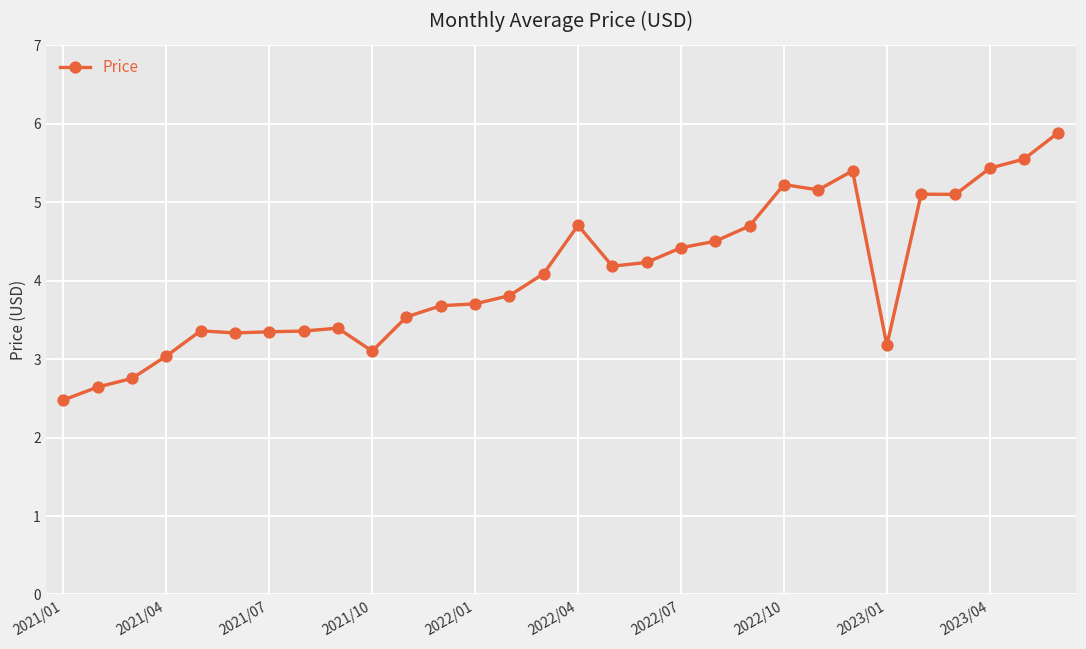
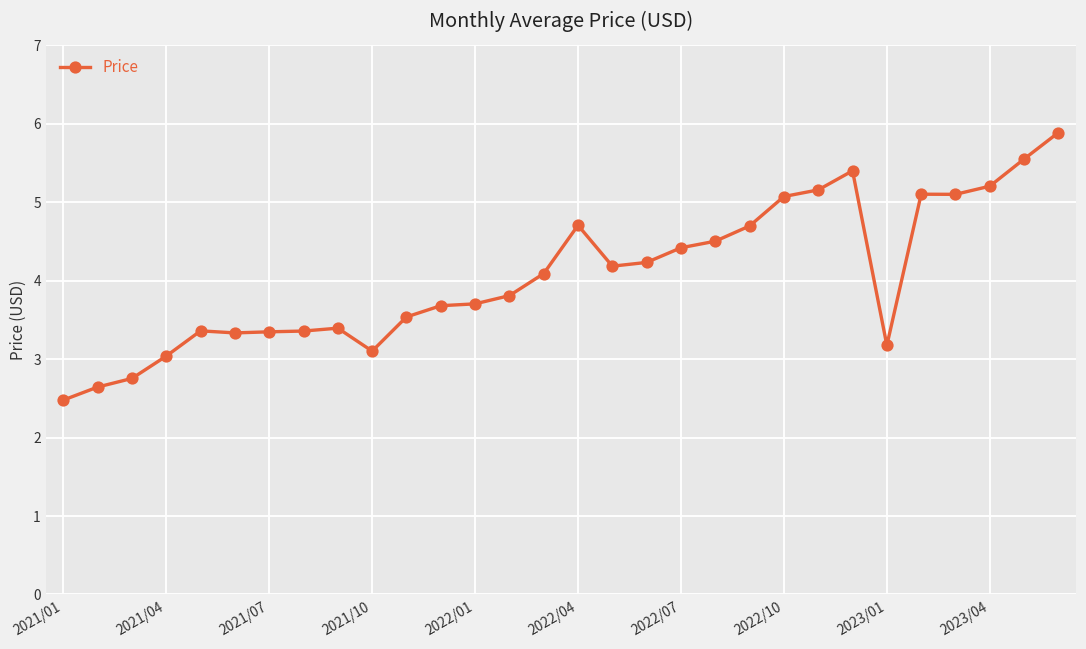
  {
    "2021/01": 2.5,
    "2021/04": 3.0,
    "2021/07": 3.3,
    "2021/10": 3.1,
    "2022/01": 3.7,
    "2022/04": 4.7,
    "2022/07": 4.4,
-   "2022/10": 5.2,
+   "2022/10": 5.1,
    "2023/01": 3.2,
-   "2023/04": 5.4
+   "2023/04": 5.2
  }
